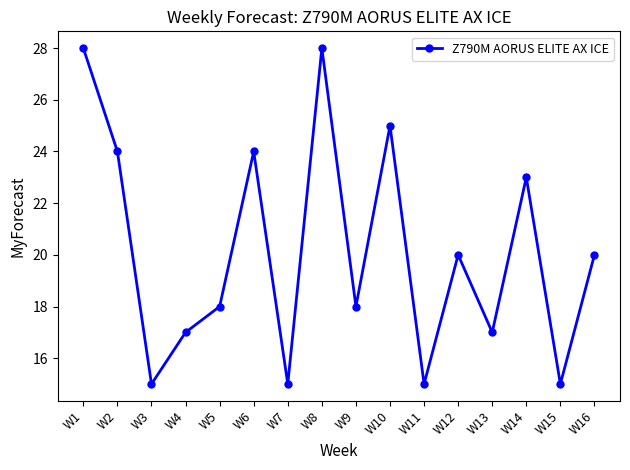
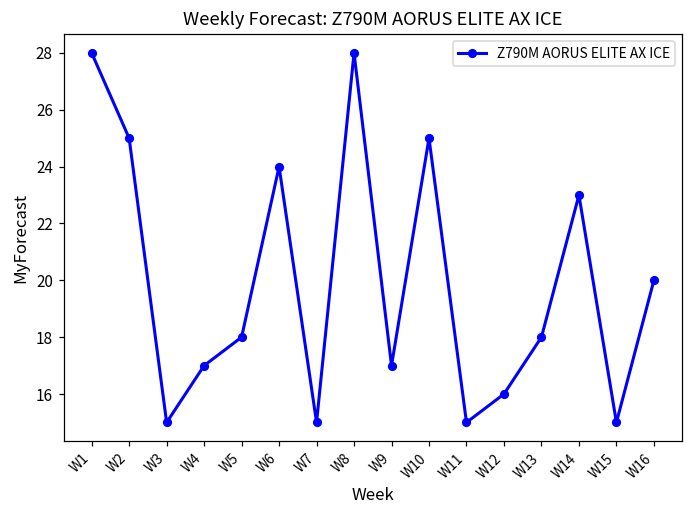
  {
    "W1": 28,
-   "W2": 24,
+   "W2": 25,
    "W3": 15,
    "W4": 17,
    "W5": 18,
    "W6": 24,
    "W7": 15,
    "W8": 28,
-   "W9": 18,
+   "W9": 17,
    "W10": 25,
    "W11": 15,
-   "W12": 20,
-   "W13": 17,
+   "W12": 16,
+   "W13": 18,
    "W14": 23,
    "W15": 15,
    "W16": 20
  }
